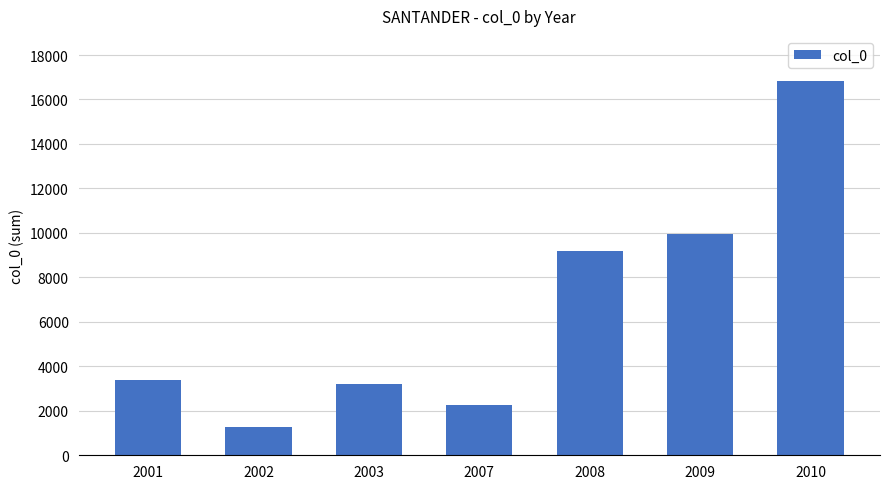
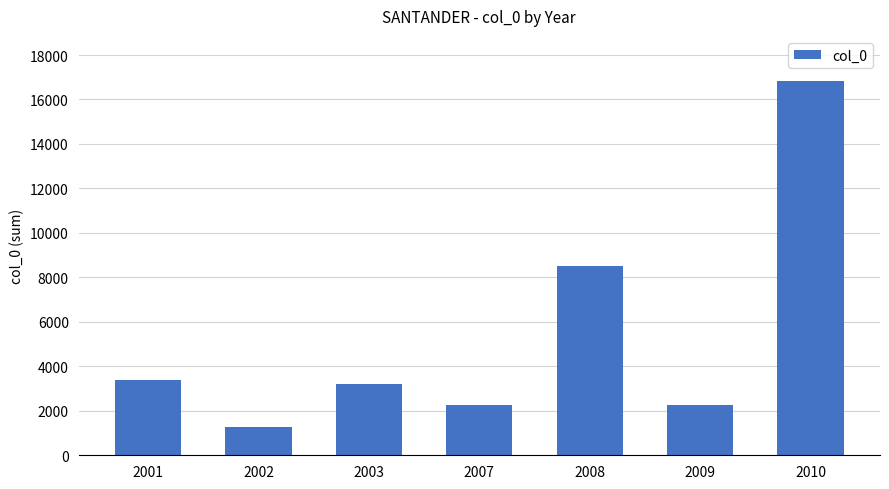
  {
    "2001": 3400,
    "2002": 1300,
    "2003": 3200,
    "2007": 2300,
-   "2008": 9200,
-   "2009": 9900,
+   "2008": 8500,
+   "2009": 2300,
    "2010": 16800
  }
